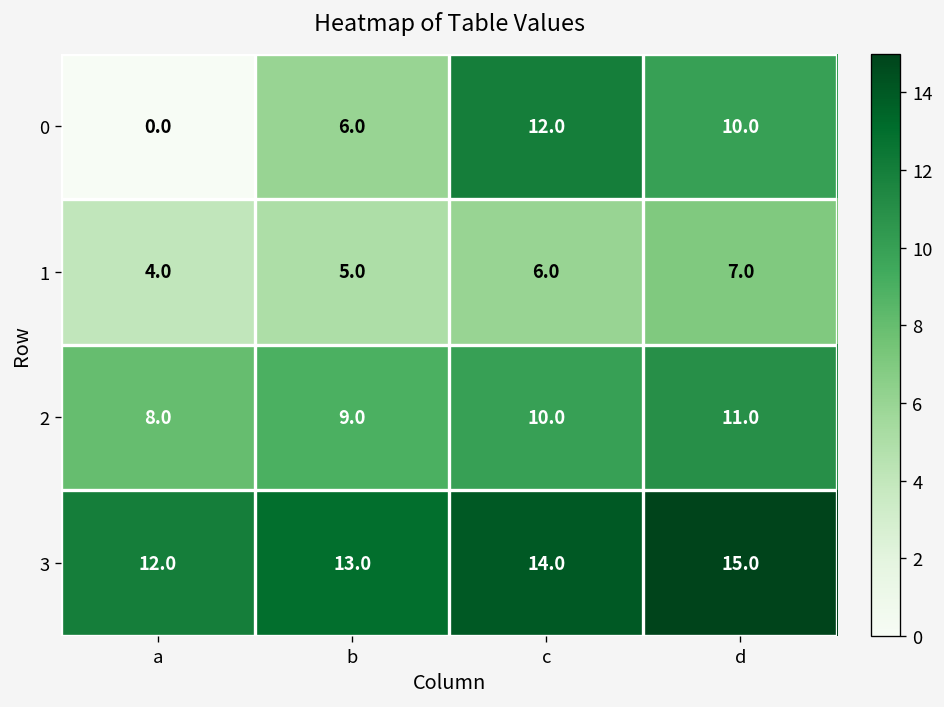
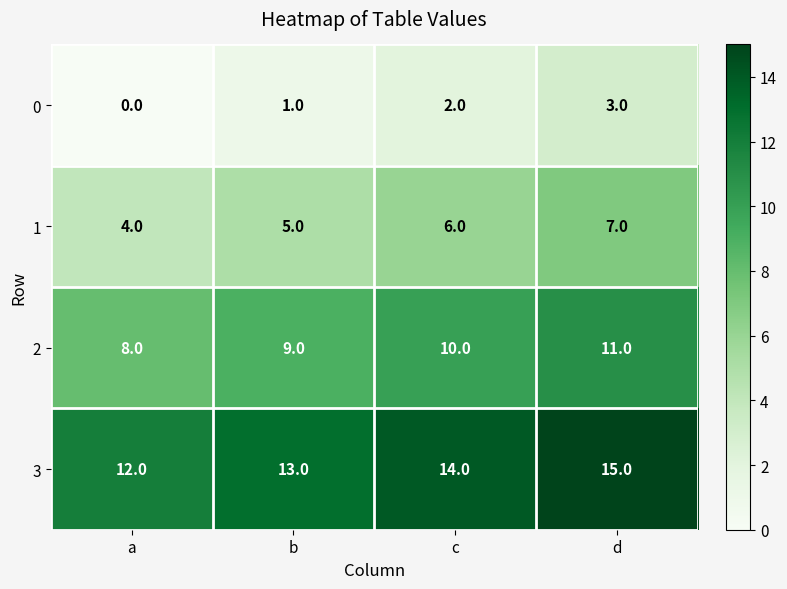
  {
    "0": {
      "a": 0.0,
-     "b": 6.0,
-     "c": 12.0,
-     "d": 10.0
+     "b": 1.0,
+     "c": 2.0,
+     "d": 3.0
    },
    "1": {
      "a": 4.0,
      "b": 5.0,
      "c": 6.0,
      "d": 7.0
    },
    "2": {
      "a": 8.0,
      "b": 9.0,
      "c": 10.0,
      "d": 11.0
    },
    "3": {
      "a": 12.0,
      "b": 13.0,
      "c": 14.0,
      "d": 15.0
    }
  }
